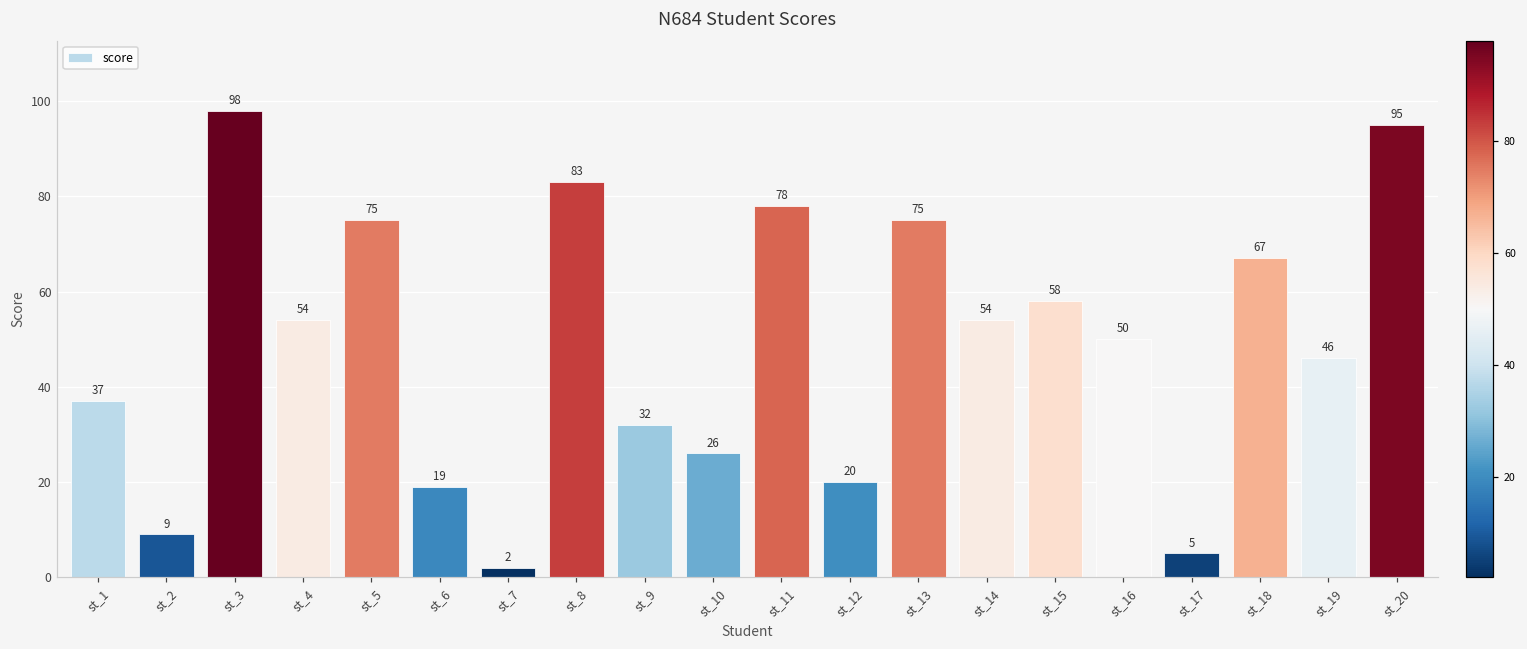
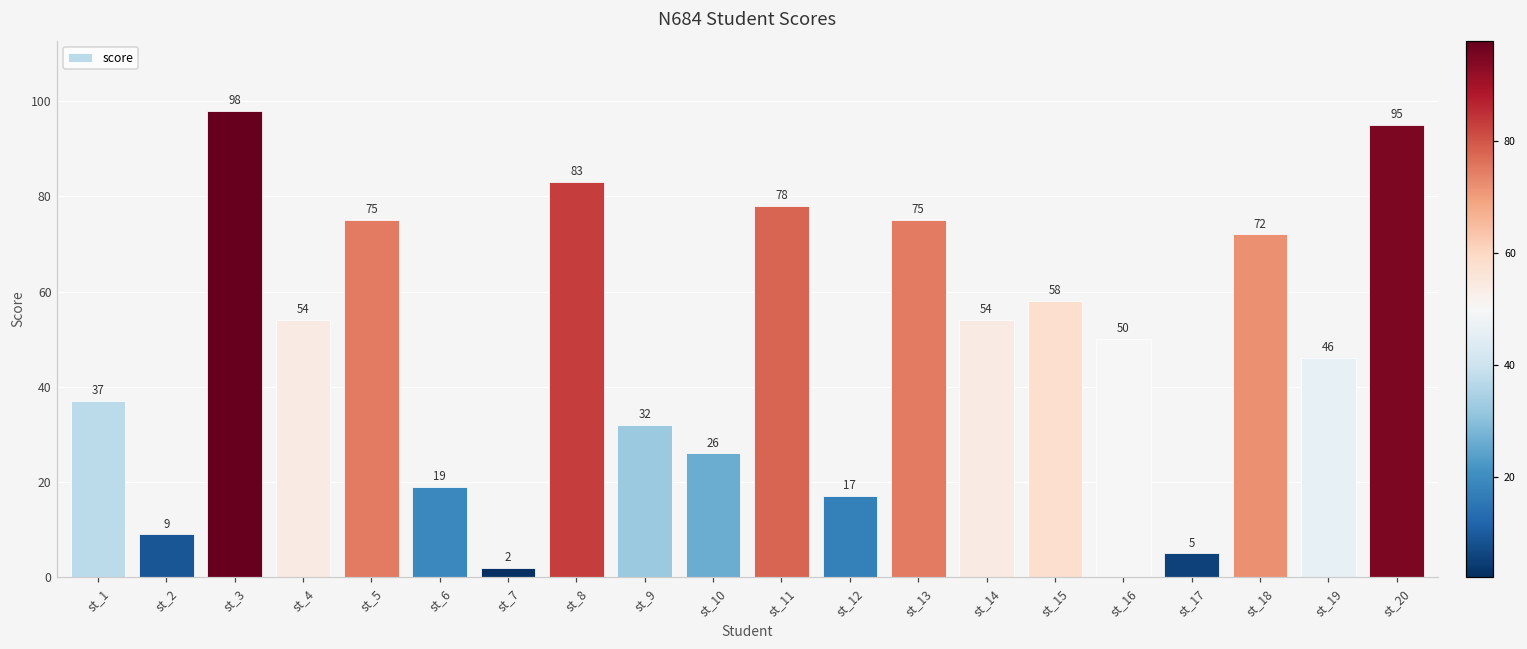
  {
    "st_1": 37,
    "st_2": 9,
    "st_3": 98,
    "st_4": 54,
    "st_5": 75,
    "st_6": 19,
    "st_7": 2,
    "st_8": 83,
    "st_9": 32,
    "st_10": 26,
    "st_11": 78,
-   "st_12": 20,
+   "st_12": 17,
    "st_13": 75,
    "st_14": 54,
    "st_15": 58,
    "st_16": 50,
    "st_17": 5,
-   "st_18": 67,
+   "st_18": 72,
    "st_19": 46,
    "st_20": 95
  }
